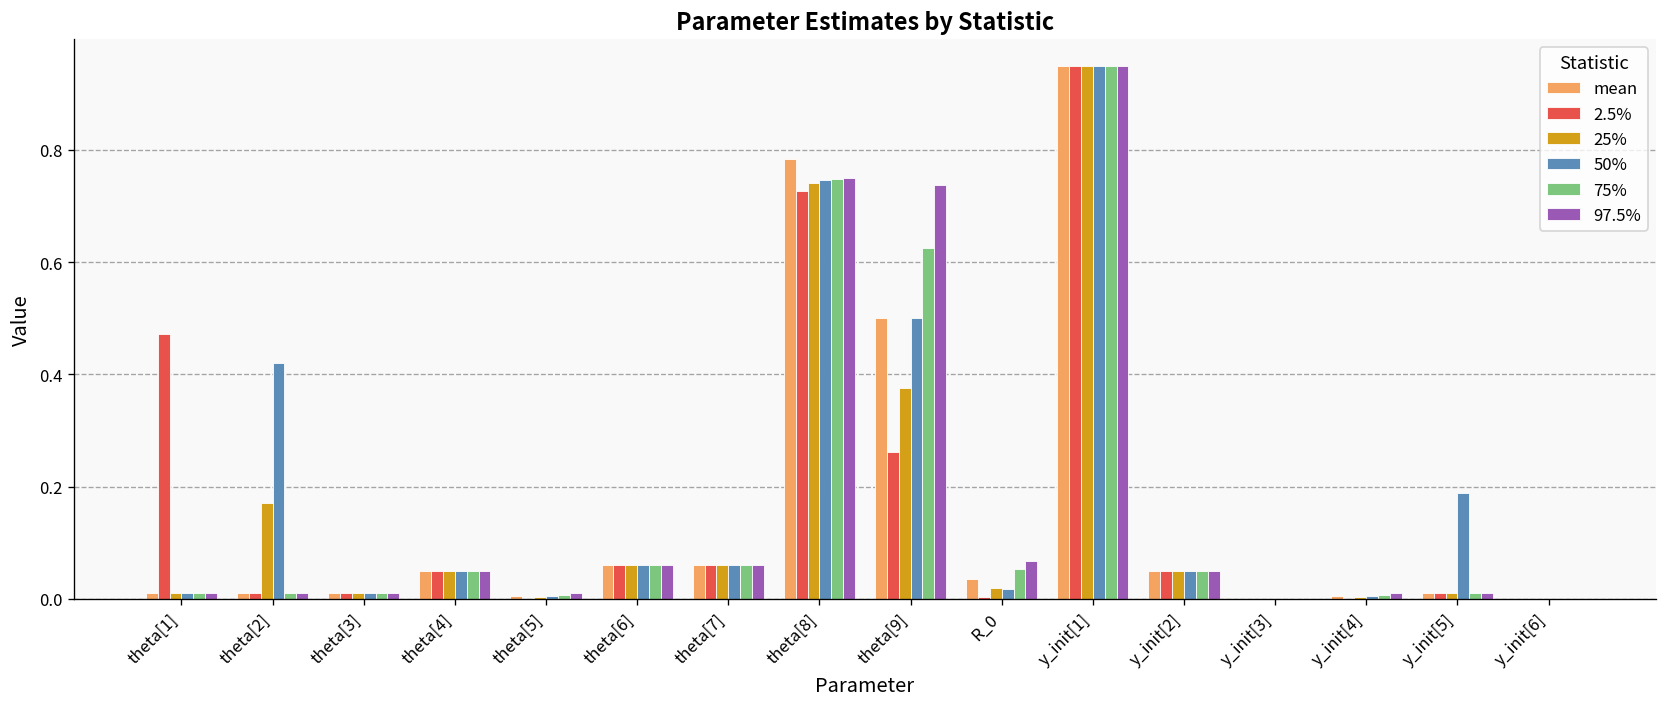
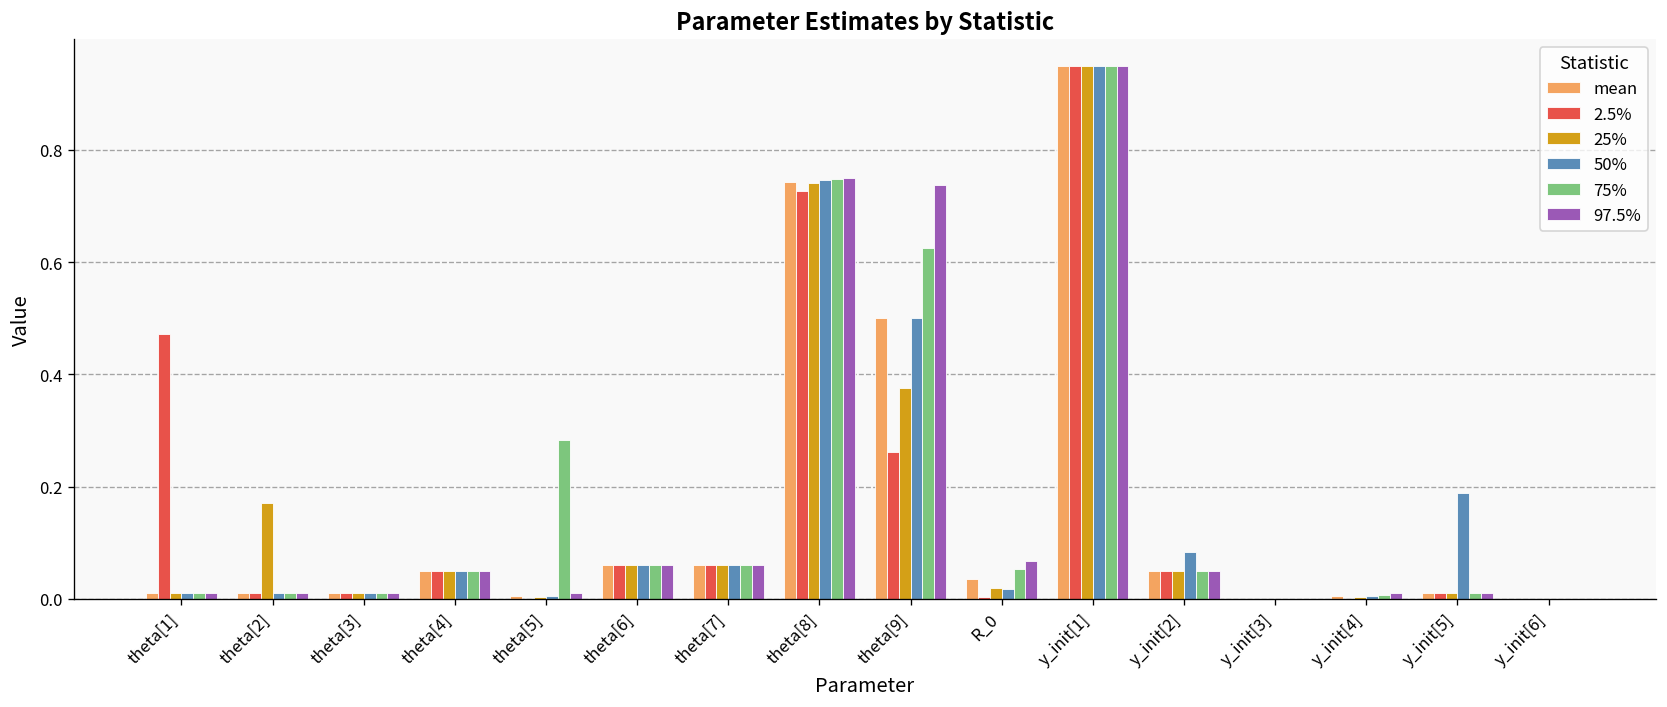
  {
    "mean": {
      "theta[1]": 0.01,
      "theta[2]": 0.01,
      "theta[3]": 0.01,
      "theta[4]": 0.05,
      "theta[6]": 0.06,
      "theta[7]": 0.06,
-     "theta[8]": 0.78,
+     "theta[8]": 0.74,
      "theta[9]": 0.50,
      "R_0": 0.04,
      "y_init[1]": 0.95,
      "y_init[2]": 0.05,
      "y_init[3]": 0.00,
      "y_init[5]": 0.01,
      "y_init[6]": 0.00
    },
    "2.5%": {
      "theta[1]": 0.47,
      "theta[2]": 0.01,
      "theta[3]": 0.01,
      "theta[4]": 0.05,
      "theta[6]": 0.06,
      "theta[7]": 0.06,
      "theta[8]": 0.73,
      "theta[9]": 0.26,
      "y_init[1]": 0.95,
      "y_init[2]": 0.05,
      "y_init[3]": 0.00,
      "y_init[5]": 0.01,
      "y_init[6]": 0.00
    },
    "25%": {
      "theta[1]": 0.01,
      "theta[2]": 0.17,
      "theta[3]": 0.01,
      "theta[4]": 0.05,
      "theta[6]": 0.06,
      "theta[7]": 0.06,
      "theta[8]": 0.74,
      "theta[9]": 0.38,
      "R_0": 0.02,
      "y_init[1]": 0.95,
      "y_init[2]": 0.05,
      "y_init[3]": 0.00,
      "y_init[5]": 0.01,
      "y_init[6]": 0.00
    },
    "50%": {
      "theta[1]": 0.01,
-     "theta[2]": 0.42,
+     "theta[2]": 0.01,
      "theta[3]": 0.01,
      "theta[4]": 0.05,
      "theta[6]": 0.06,
      "theta[7]": 0.06,
      "theta[8]": 0.75,
      "theta[9]": 0.50,
      "R_0": 0.02,
      "y_init[1]": 0.95,
-     "y_init[2]": 0.05,
+     "y_init[2]": 0.08,
      "y_init[3]": 0.00,
      "y_init[5]": 0.19,
      "y_init[6]": 0.00
    },
    "75%": {
      "theta[1]": 0.01,
      "theta[2]": 0.01,
      "theta[3]": 0.01,
      "theta[4]": 0.05,
-     "theta[5]": 0.01,
+     "theta[5]": 0.28,
      "theta[6]": 0.06,
      "theta[7]": 0.06,
      "theta[8]": 0.75,
      "theta[9]": 0.63,
      "R_0": 0.05,
      "y_init[1]": 0.95,
      "y_init[2]": 0.05,
      "y_init[3]": 0.00,
      "y_init[4]": 0.01,
      "y_init[5]": 0.01,
      "y_init[6]": 0.00
    },
    "97.5%": {
      "theta[1]": 0.01,
      "theta[2]": 0.01,
      "theta[3]": 0.01,
      "theta[4]": 0.05,
      "theta[5]": 0.01,
      "theta[6]": 0.06,
      "theta[7]": 0.06,
      "theta[8]": 0.75,
      "theta[9]": 0.74,
      "R_0": 0.07,
      "y_init[1]": 0.95,
      "y_init[2]": 0.05,
      "y_init[3]": 0.00,
      "y_init[4]": 0.01,
      "y_init[5]": 0.01,
      "y_init[6]": 0.00
    }
  }
